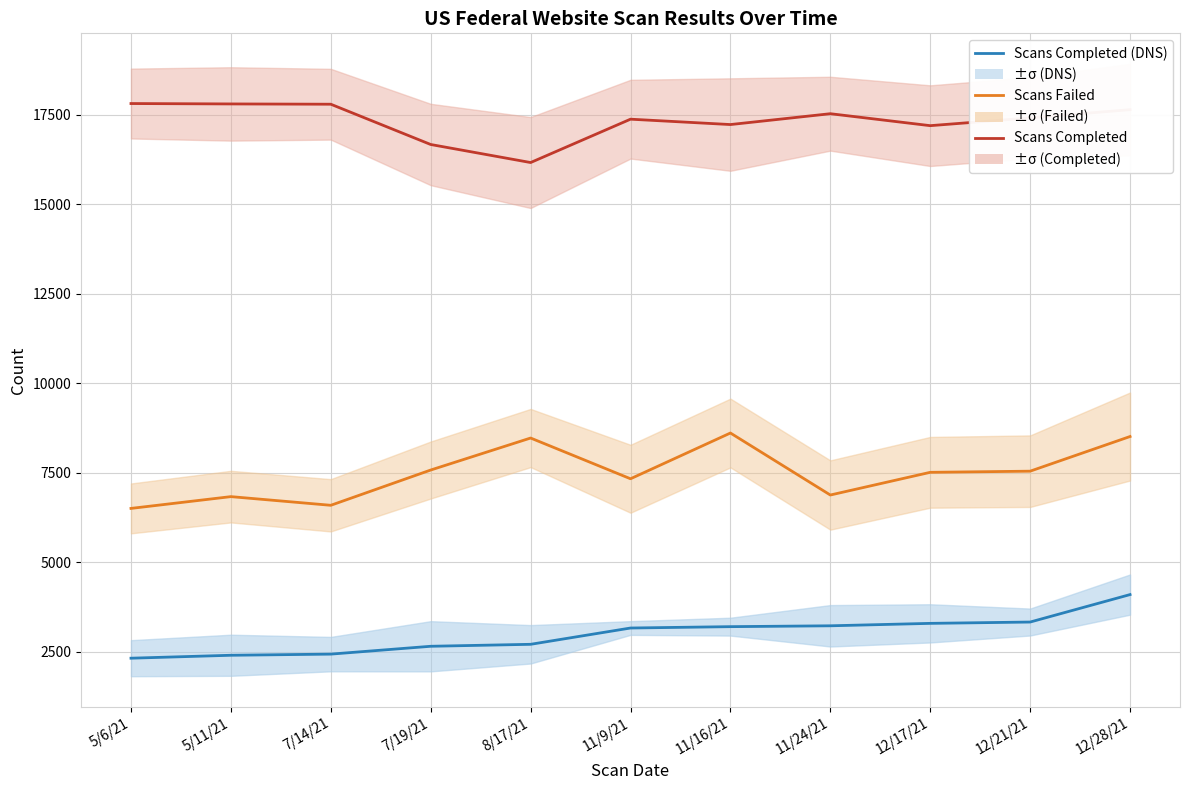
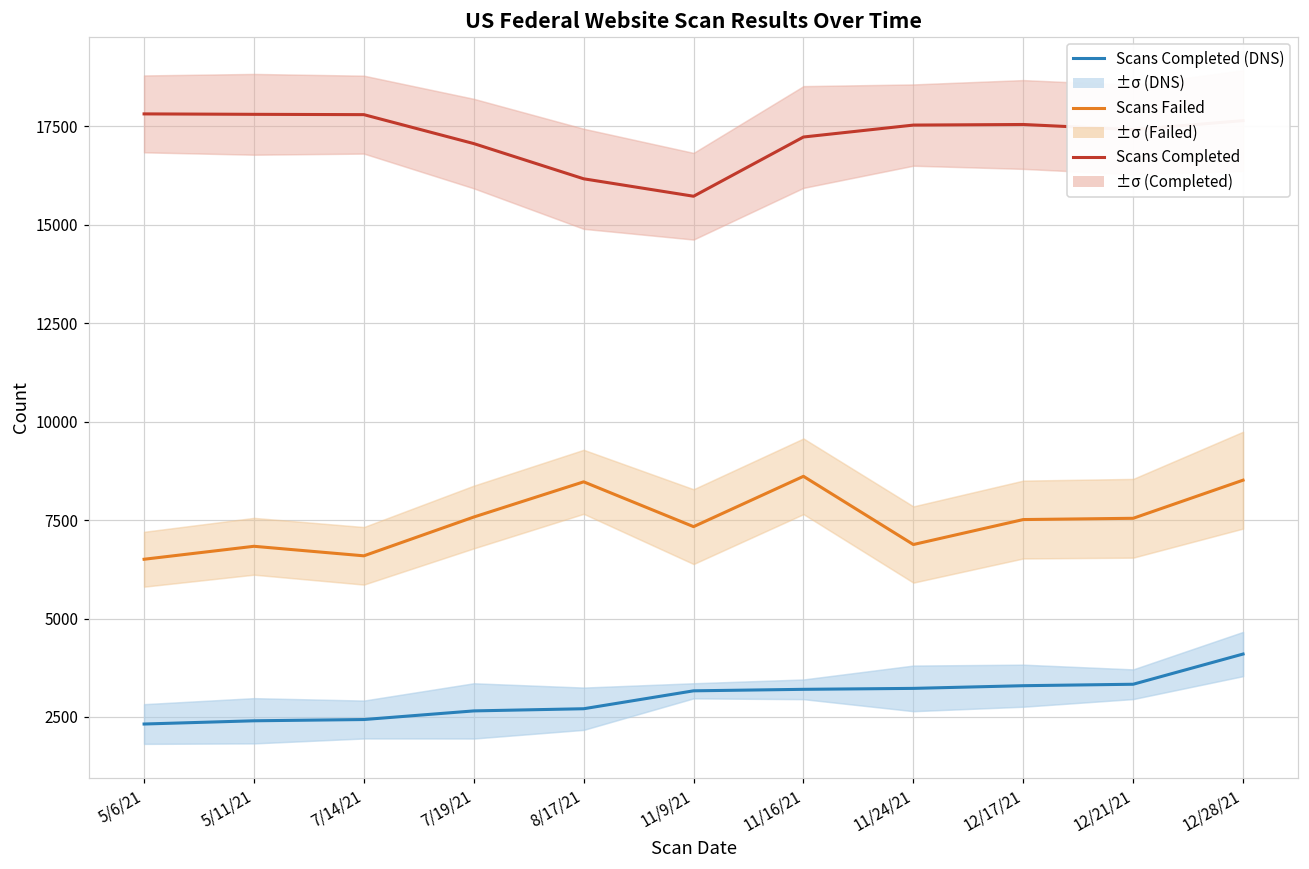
  {
    "Scans Completed": {
      "5/6/21": 17800,
      "5/11/21": 17800,
      "7/14/21": 17800,
-     "7/19/21": 16700,
+     "7/19/21": 17100,
      "8/17/21": 16200,
-     "11/9/21": 17400,
+     "11/9/21": 15700,
      "11/16/21": 17200,
      "11/24/21": 17500,
-     "12/17/21": 17200
+     "12/17/21": 17500
    },
    "Scans Failed": {
      "5/6/21": 6500,
      "5/11/21": 6800,
      "7/14/21": 6600,
      "7/19/21": 7600,
      "8/17/21": 8500,
      "11/9/21": 7300,
      "11/16/21": 8600,
      "11/24/21": 6900,
      "12/17/21": 7500,
      "12/21/21": 7500,
      "12/28/21": 8500
    }
  }
